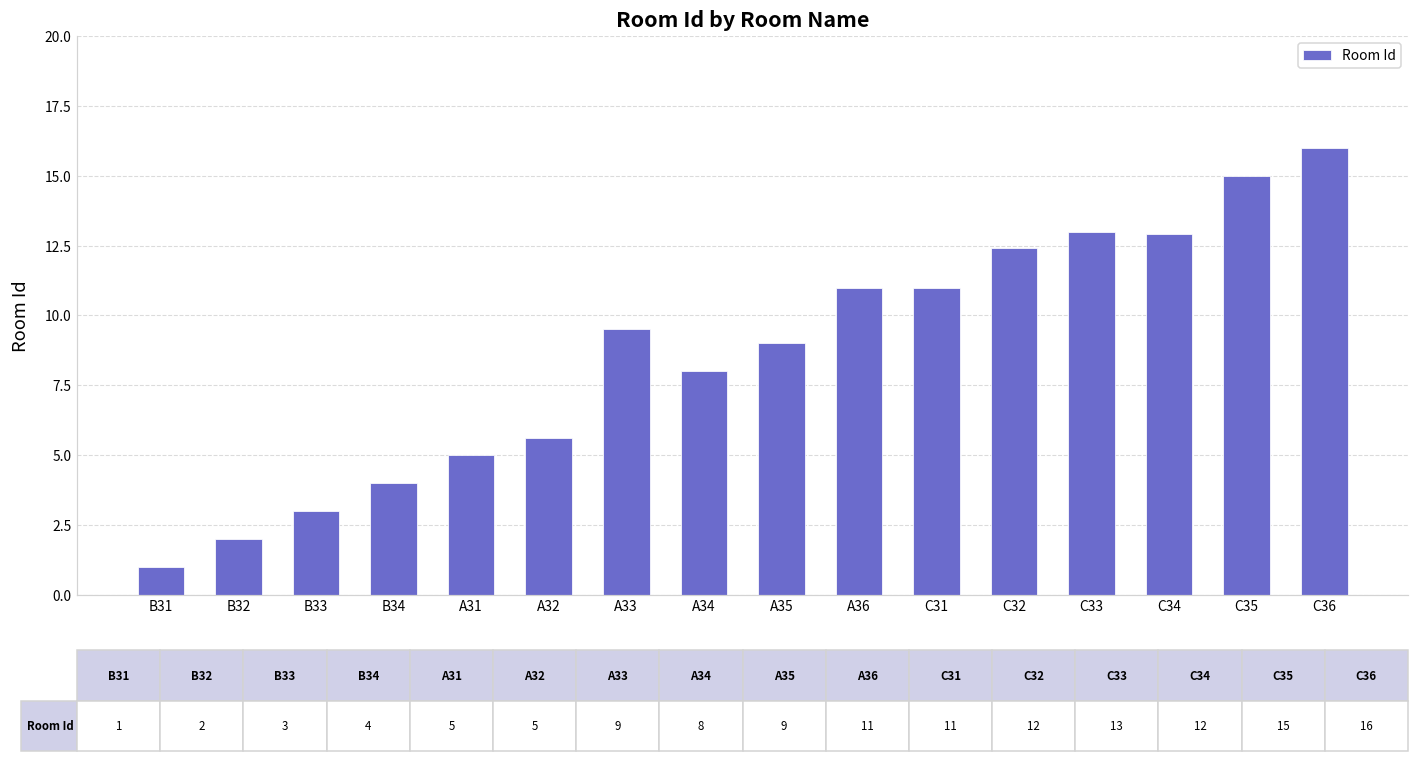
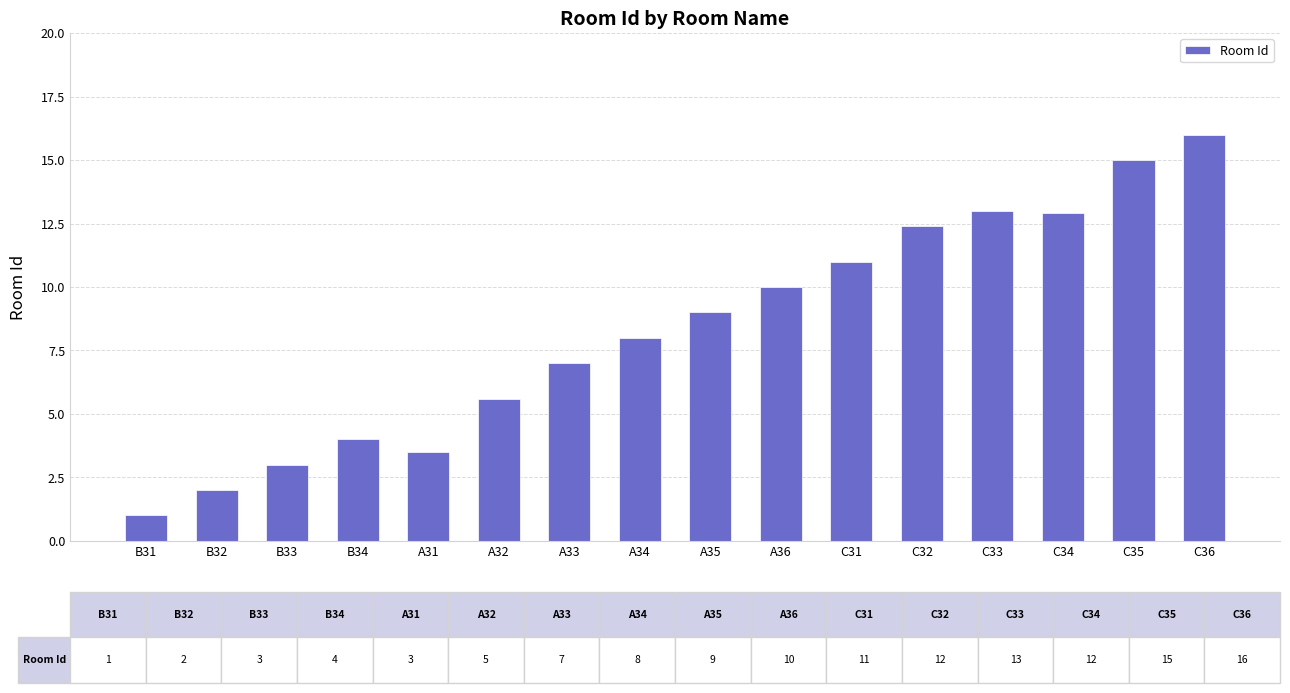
  {
-   "A31": 5,
-   "A33": 9,
-   "A36": 11
+   "A31": 3,
+   "A33": 7,
+   "A36": 10
  }
